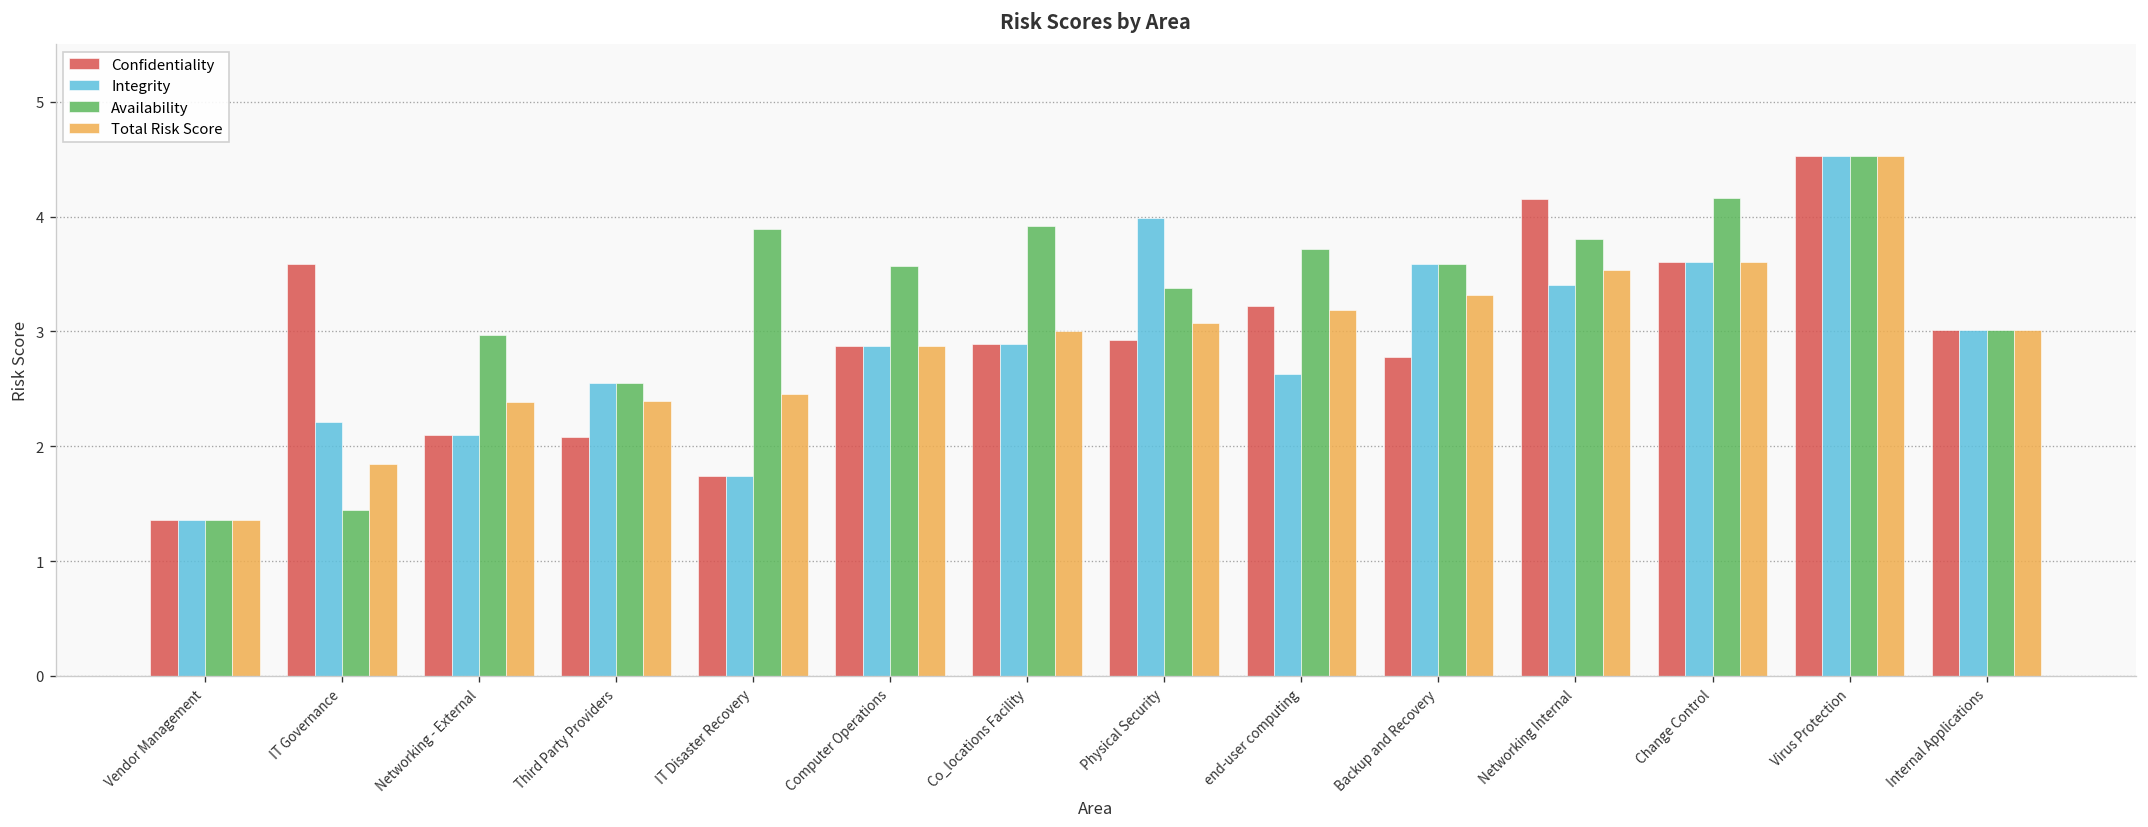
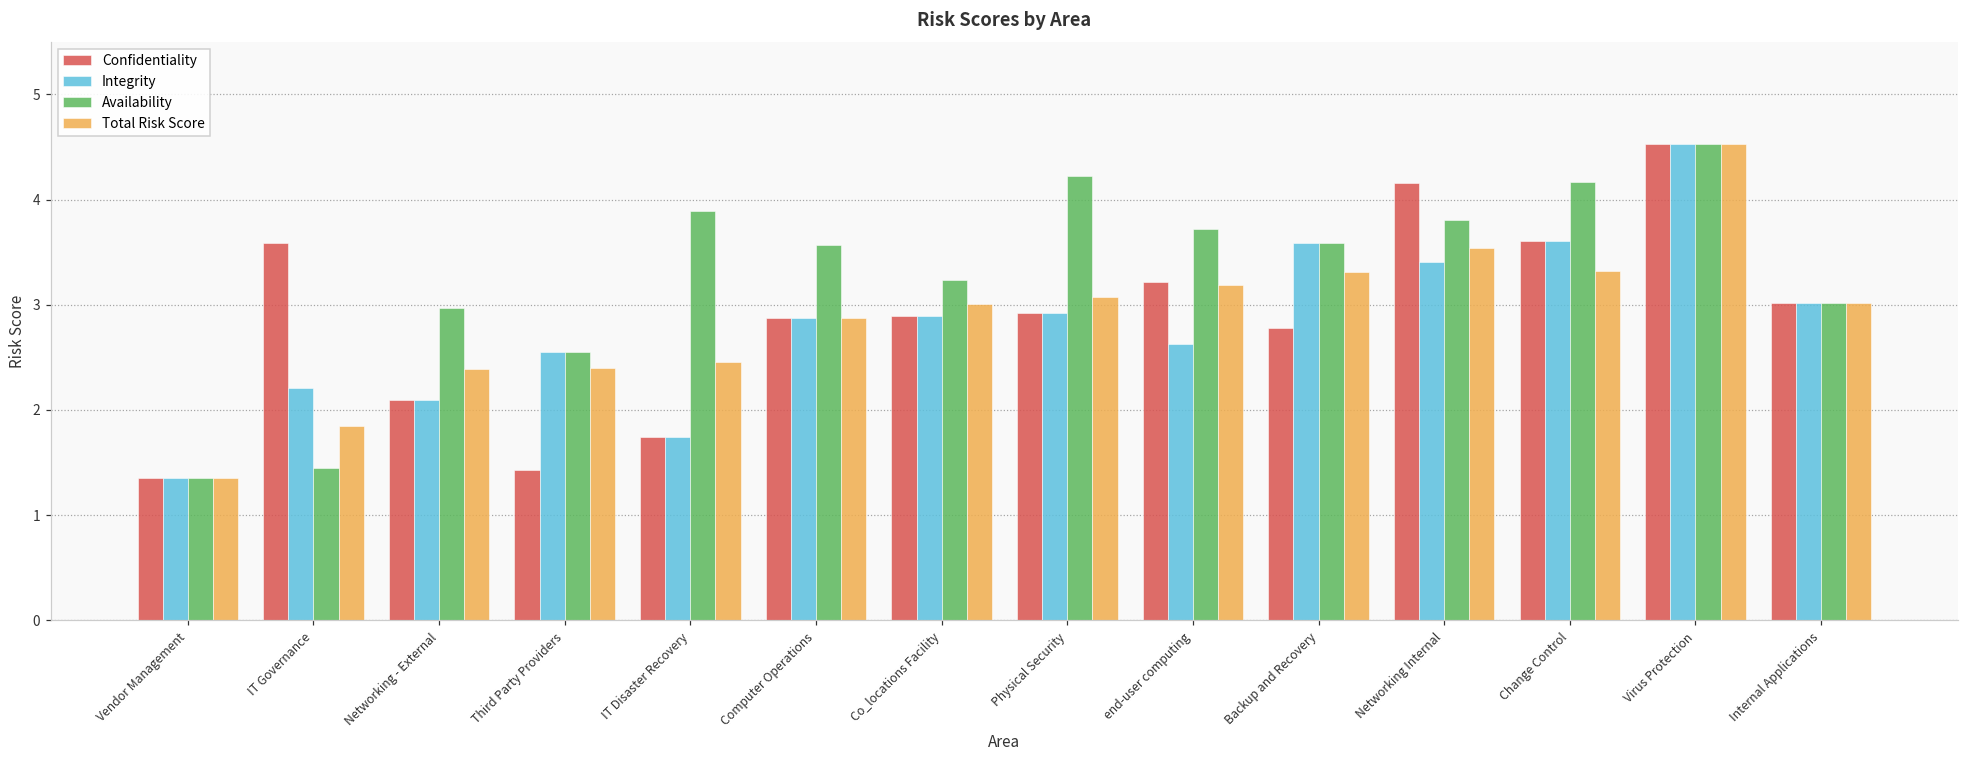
  {
    "Confidentiality": {
      "Vendor Management": 1.4,
      "IT Governance": 3.6,
      "Networking - External": 2.1,
-     "Third Party Providers": 2.1,
+     "Third Party Providers": 1.4,
      "IT Disaster Recovery": 1.7,
      "Computer Operations": 2.9,
      "Co_locations Facility": 2.9,
      "Physical Security": 2.9,
      "end-user computing": 3.2,
      "Backup and Recovery": 2.8,
      "Networking Internal": 4.2,
      "Change Control": 3.6,
      "Virus Protection": 4.5,
      "Internal Applications": 3.0
    },
    "Integrity": {
      "Vendor Management": 1.4,
      "IT Governance": 2.2,
      "Networking - External": 2.1,
      "Third Party Providers": 2.6,
      "IT Disaster Recovery": 1.7,
      "Computer Operations": 2.9,
      "Co_locations Facility": 2.9,
-     "Physical Security": 4.0,
+     "Physical Security": 2.9,
      "end-user computing": 2.6,
      "Backup and Recovery": 3.6,
      "Networking Internal": 3.4,
      "Change Control": 3.6,
      "Virus Protection": 4.5,
      "Internal Applications": 3.0
    },
    "Availability": {
      "Vendor Management": 1.4,
      "IT Governance": 1.4,
      "Networking - External": 3.0,
      "Third Party Providers": 2.6,
      "IT Disaster Recovery": 3.9,
      "Computer Operations": 3.6,
-     "Co_locations Facility": 3.9,
-     "Physical Security": 3.4,
+     "Co_locations Facility": 3.2,
+     "Physical Security": 4.2,
      "end-user computing": 3.7,
      "Backup and Recovery": 3.6,
      "Networking Internal": 3.8,
      "Change Control": 4.2,
      "Virus Protection": 4.5,
      "Internal Applications": 3.0
    },
    "Total Risk Score": {
      "Vendor Management": 1.4,
      "IT Governance": 1.8,
      "Networking - External": 2.4,
      "Third Party Providers": 2.4,
      "IT Disaster Recovery": 2.5,
      "Computer Operations": 2.9,
      "Co_locations Facility": 3.0,
      "Physical Security": 3.1,
      "end-user computing": 3.2,
      "Backup and Recovery": 3.3,
      "Networking Internal": 3.5,
-     "Change Control": 3.6,
+     "Change Control": 3.3,
      "Virus Protection": 4.5,
      "Internal Applications": 3.0
    }
  }
